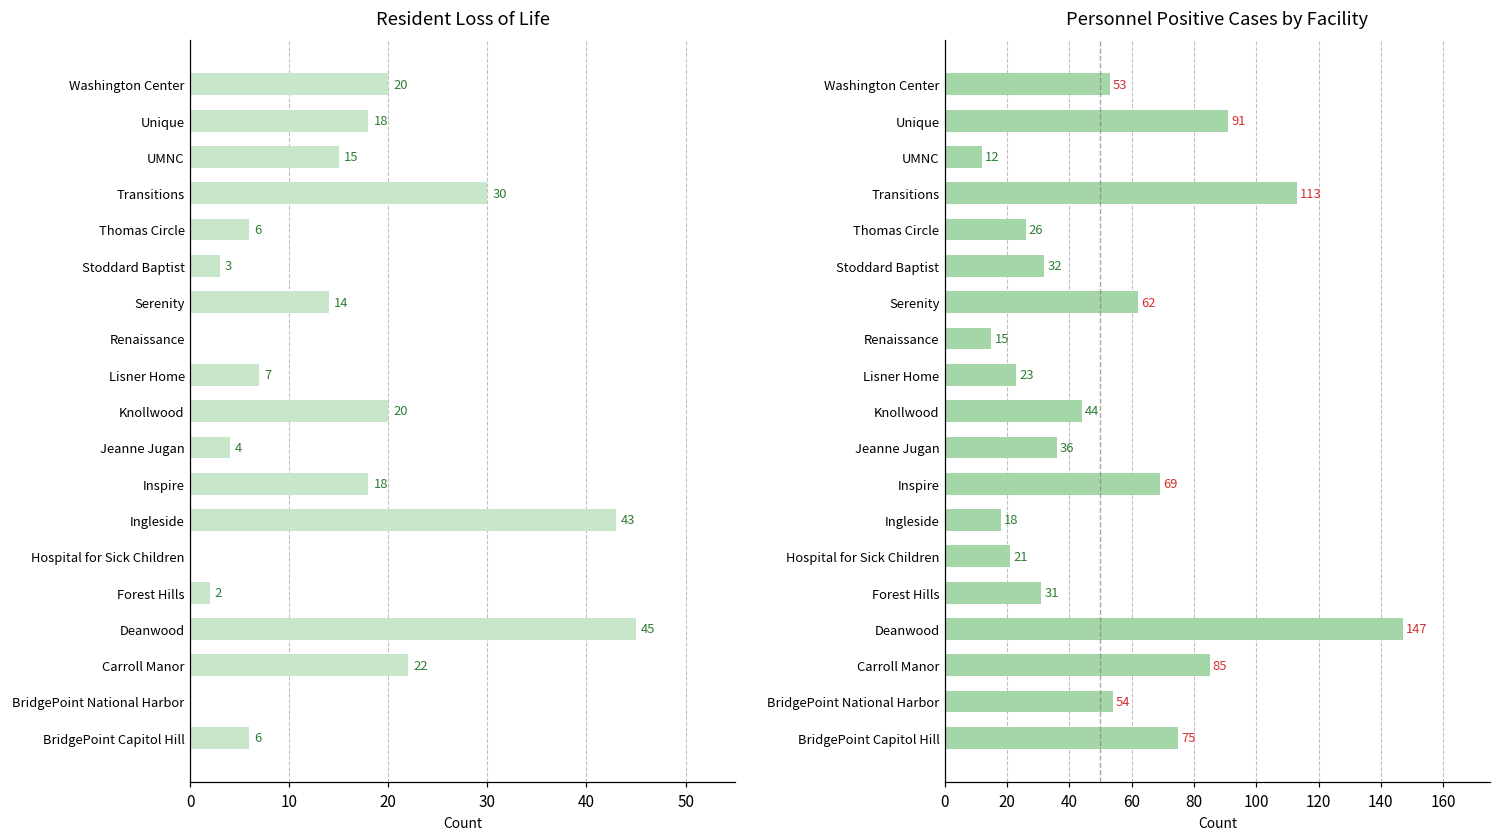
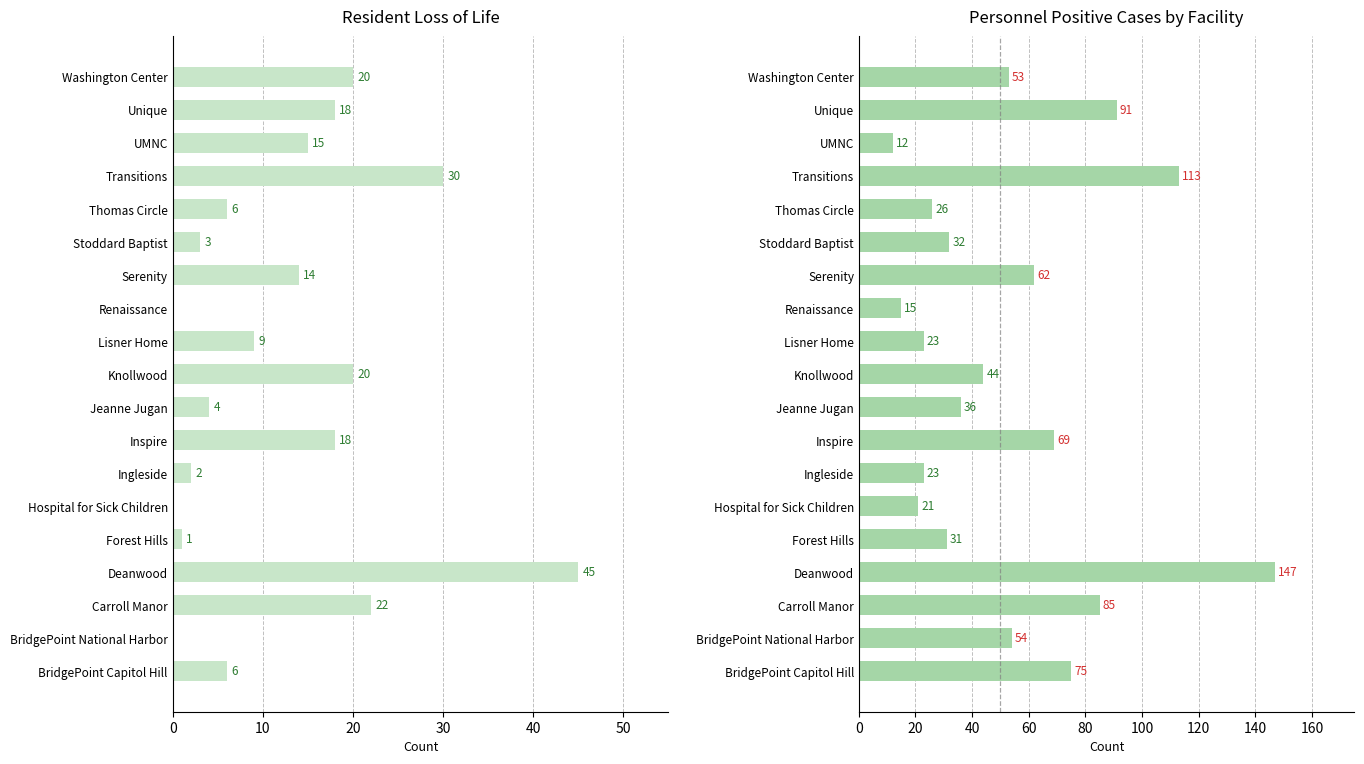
  {
    "Resident Loss of Life": {
      "Washington Center": 20,
      "Unique": 18,
      "UMNC": 15,
      "Transitions": 30,
      "Thomas Circle": 6,
      "Stoddard Baptist": 3,
      "Serenity": 14,
-     "Lisner Home": 7,
+     "Lisner Home": 9,
      "Knollwood": 20,
      "Jeanne Jugan": 4,
      "Inspire": 18,
-     "Ingleside": 43,
-     "Forest Hills": 2,
+     "Ingleside": 2,
+     "Forest Hills": 1,
      "Deanwood": 45,
      "Carroll Manor": 22,
      "BridgePoint Capitol Hill": 6
    },
    "Personnel Positive Cases by Facility": {
      "Washington Center": 53,
      "Unique": 91,
      "UMNC": 12,
      "Transitions": 113,
      "Thomas Circle": 26,
      "Stoddard Baptist": 32,
      "Serenity": 62,
      "Renaissance": 15,
      "Lisner Home": 23,
      "Knollwood": 44,
      "Jeanne Jugan": 36,
      "Inspire": 69,
-     "Ingleside": 18,
+     "Ingleside": 23,
      "Hospital for Sick Children": 21,
      "Forest Hills": 31,
      "Deanwood": 147,
      "Carroll Manor": 85,
      "BridgePoint National Harbor": 54,
      "BridgePoint Capitol Hill": 75
    }
  }
